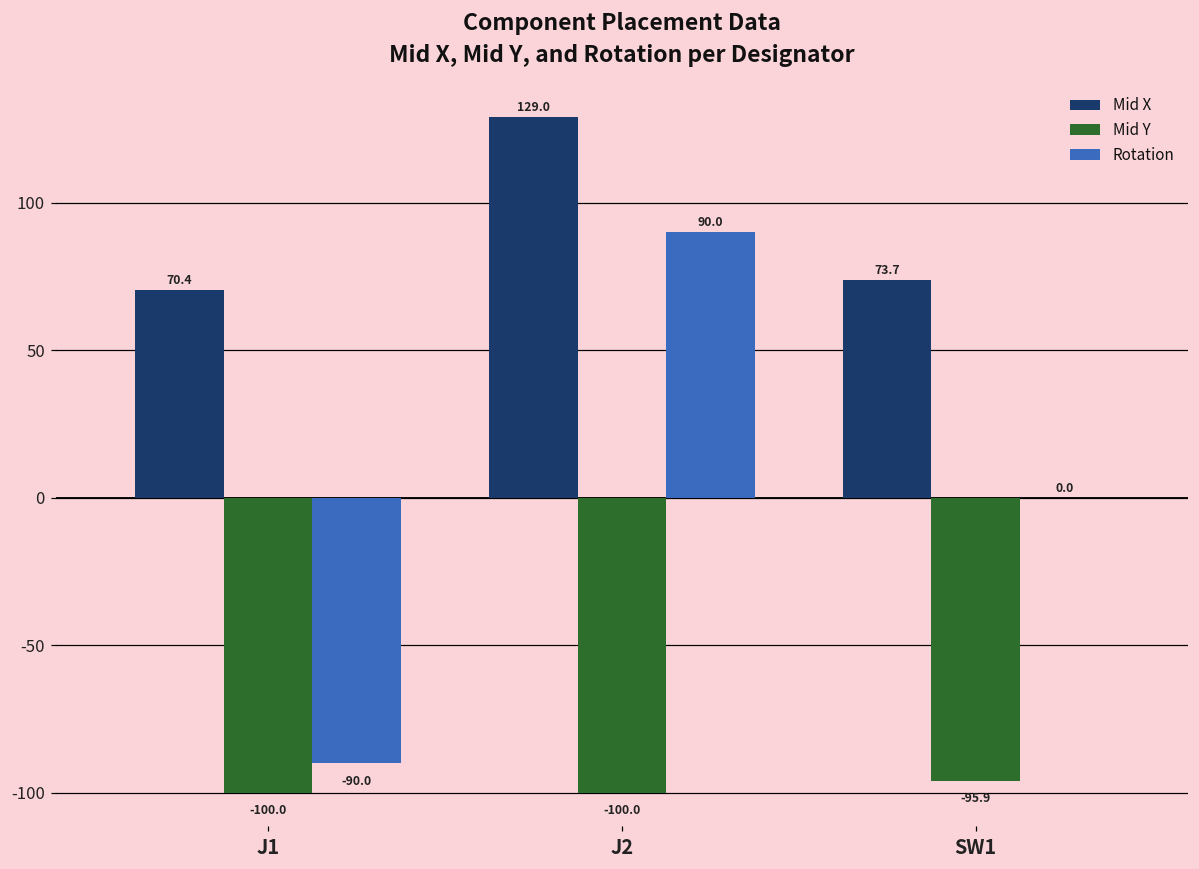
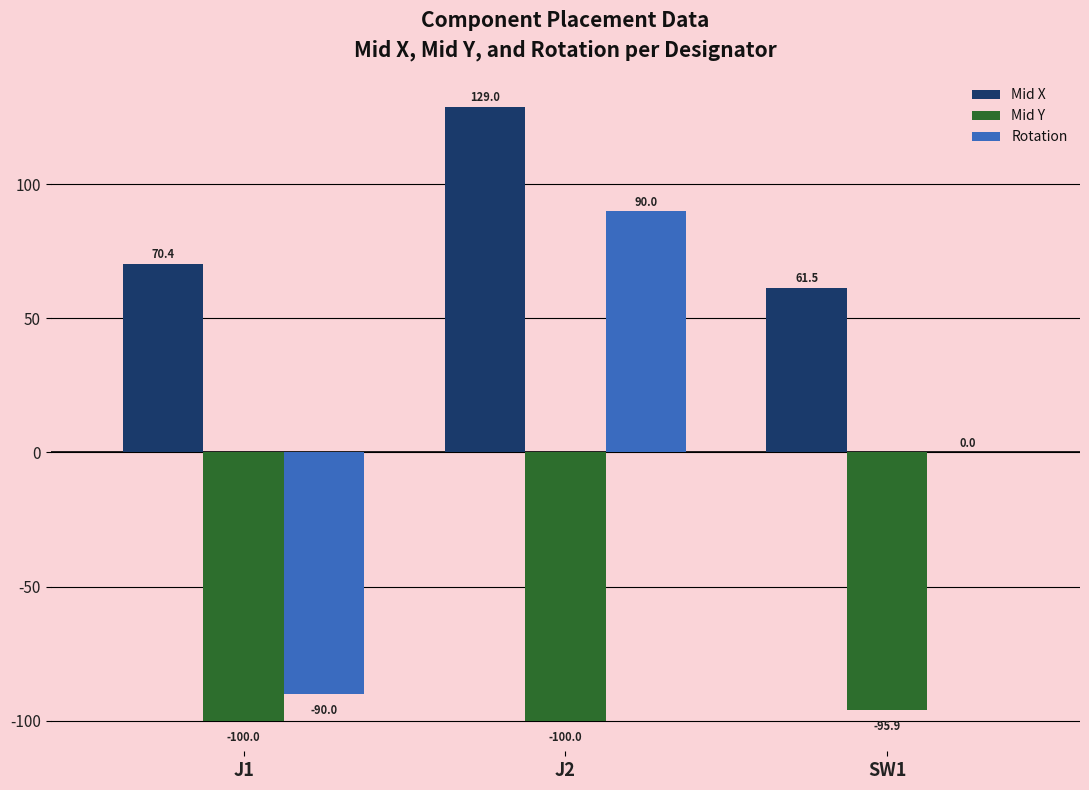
  {
    "Mid X": {
      "J1": 70.4,
      "J2": 129.0,
-     "SW1": 73.7
+     "SW1": 61.5
    },
    "Mid Y": {
      "J1": -100.0,
      "J2": -100.0,
      "SW1": -95.9
    },
    "Rotation": {
      "J1": -90.0,
      "J2": 90.0,
      "SW1": 0.0
    }
  }
